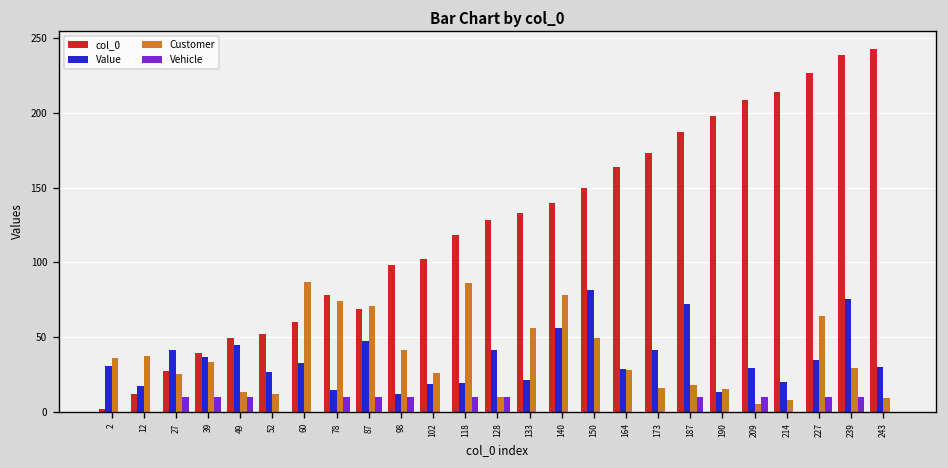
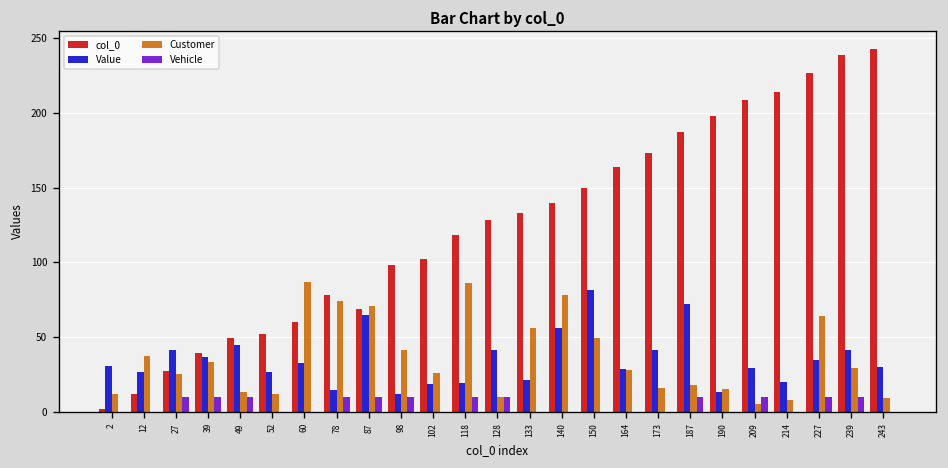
  {
    "col_0": {
      "12": 12,
      "27": 27,
      "39": 39,
      "49": 49,
      "52": 52,
      "60": 60,
      "78": 78,
      "87": 69,
      "98": 98,
      "102": 102,
      "118": 118,
      "128": 128,
      "133": 133,
      "140": 140,
      "150": 150,
      "164": 164,
      "173": 173,
      "187": 187,
      "190": 198,
      "209": 209,
      "214": 214,
      "227": 227,
      "239": 239,
      "243": 243
    },
    "Value": {
      "2": 31,
-     "12": 17,
+     "12": 27,
      "27": 41,
      "39": 36,
      "49": 45,
      "52": 27,
      "60": 32,
      "78": 14,
-     "87": 47,
+     "87": 65,
      "98": 12,
      "102": 19,
      "118": 19,
      "128": 41,
      "133": 21,
      "140": 56,
      "150": 81,
      "164": 28,
      "173": 41,
      "187": 72,
      "190": 13,
      "209": 29,
      "214": 20,
      "227": 35,
-     "239": 75,
+     "239": 41,
      "243": 30
    },
    "Customer": {
-     "2": 36,
+     "2": 12,
      "12": 37,
      "27": 25,
      "39": 33,
      "49": 13,
      "52": 12,
      "60": 87,
      "78": 74,
      "87": 71,
      "98": 41,
      "102": 26,
      "118": 86,
      "128": 10,
      "133": 56,
      "140": 78,
      "150": 49,
      "164": 28,
      "173": 16,
      "187": 18,
      "190": 15,
      "209": 5,
      "214": 8,
      "227": 64,
      "239": 29,
      "243": 9
    },
    "Vehicle": {
      "2": 0,
      "12": 0,
      "27": 10,
      "39": 10,
      "49": 10,
      "52": 0,
      "60": 0,
      "78": 10,
      "87": 10,
      "98": 10,
      "102": 0,
      "118": 10,
      "128": 10,
      "133": 0,
      "140": 0,
      "150": 0,
      "164": 0,
      "173": 0,
      "187": 10,
      "190": 0,
      "209": 10,
      "214": 0,
      "227": 10,
      "239": 10,
      "243": 0
    }
  }
